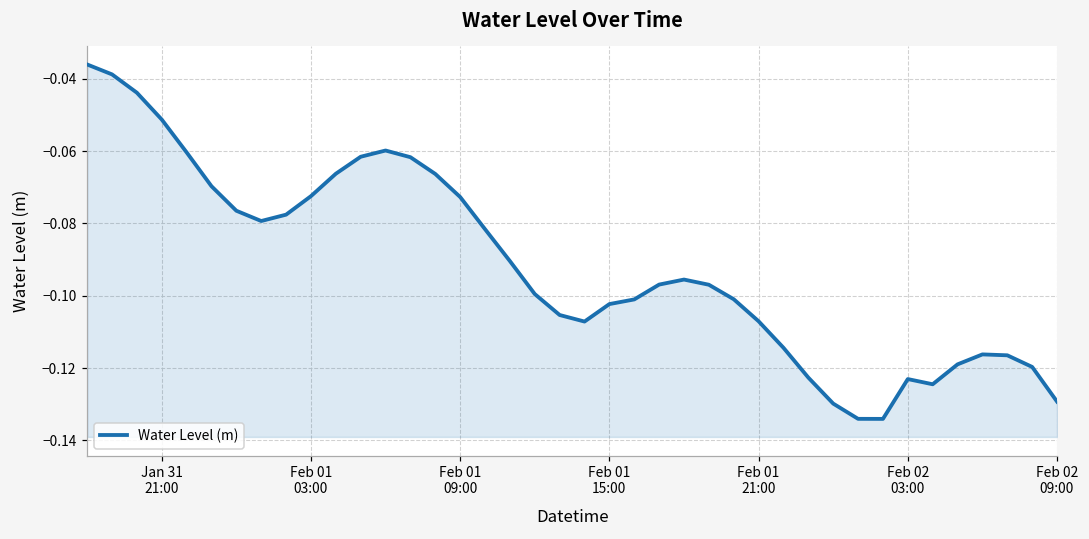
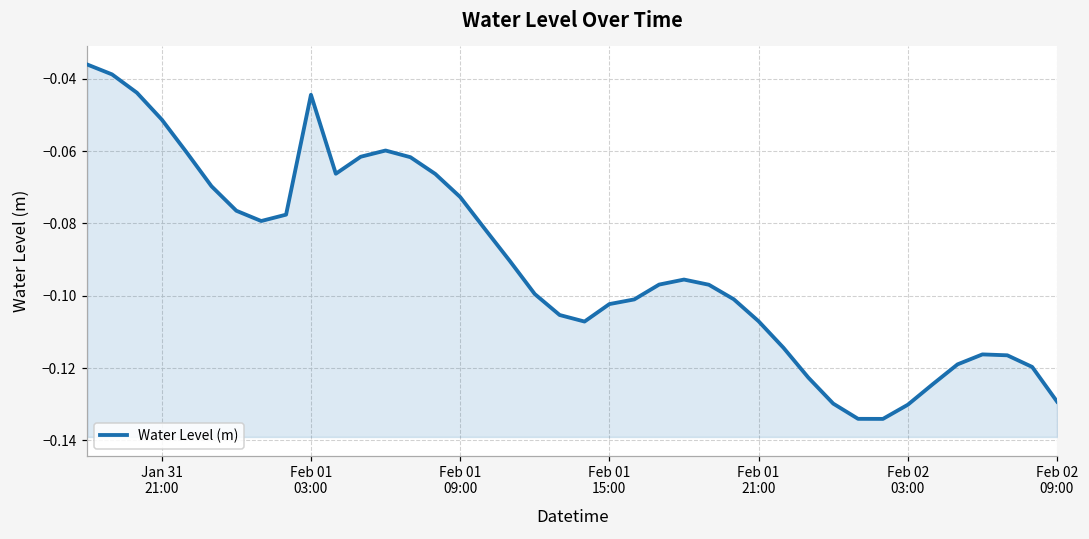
  {
    "Jan 31 21:00": -0.051,
-   "Feb 01 03:00": -0.072,
+   "Feb 01 03:00": -0.044,
    "Feb 01 09:00": -0.073,
    "Feb 01 15:00": -0.102,
    "Feb 01 21:00": -0.107,
-   "Feb 02 03:00": -0.123,
+   "Feb 02 03:00": -0.130,
    "Feb 02 09:00": -0.129
  }
